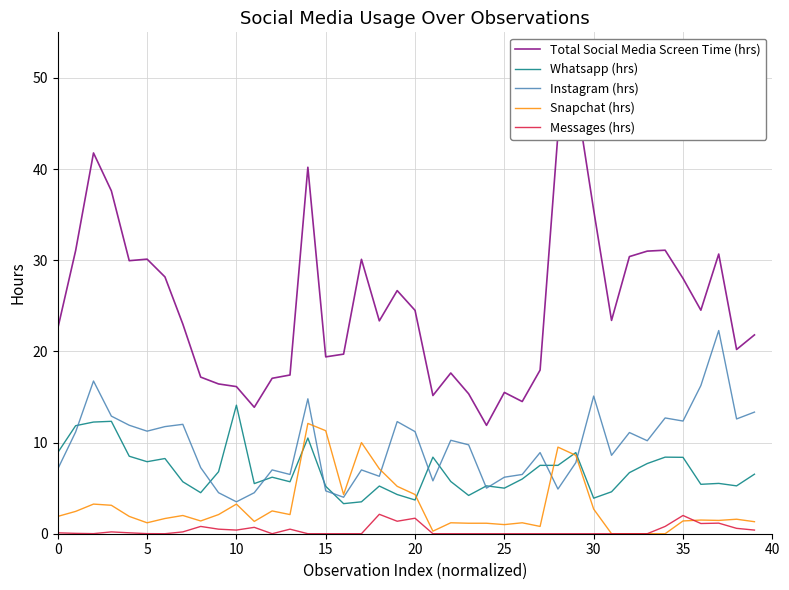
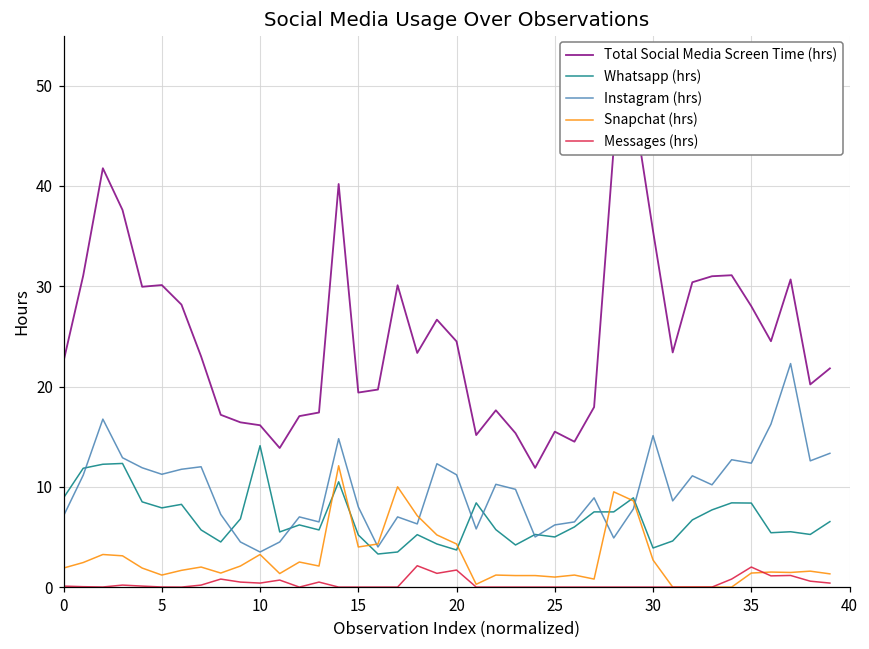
  {
    "Total Social Media Screen Time (hrs)": {
      "0": 23,
      "5": 30,
      "10": 16,
      "15": 19,
      "20": 25,
      "25": 16,
      "30": 36,
      "35": 28
    },
    "Whatsapp (hrs)": {
      "0": 9,
      "5": 8,
      "10": 14,
      "15": 5,
      "20": 4,
      "25": 5,
      "30": 4,
      "35": 8
    },
    "Instagram (hrs)": {
      "0": 7,
      "5": 11,
-     "15": 5,
+     "15": 8,
      "20": 11,
      "25": 6,
      "30": 15,
      "35": 12
    },
    "Snapchat (hrs)": {
      "0": 2,
      "5": 1,
-     "15": 11,
+     "15": 4,
      "20": 4,
      "25": 1,
      "30": 3,
      "35": 1
    },
    "Messages (hrs)": {
      "0": 0,
      "5": 0,
      "10": 0,
      "15": 0,
      "20": 2,
      "25": 0,
      "30": 0,
      "35": 2
    }
  }
